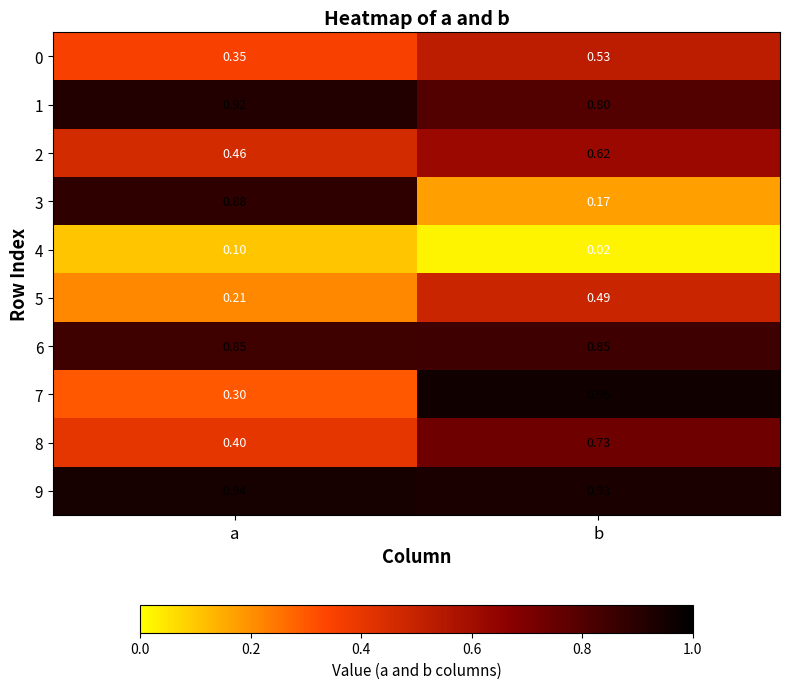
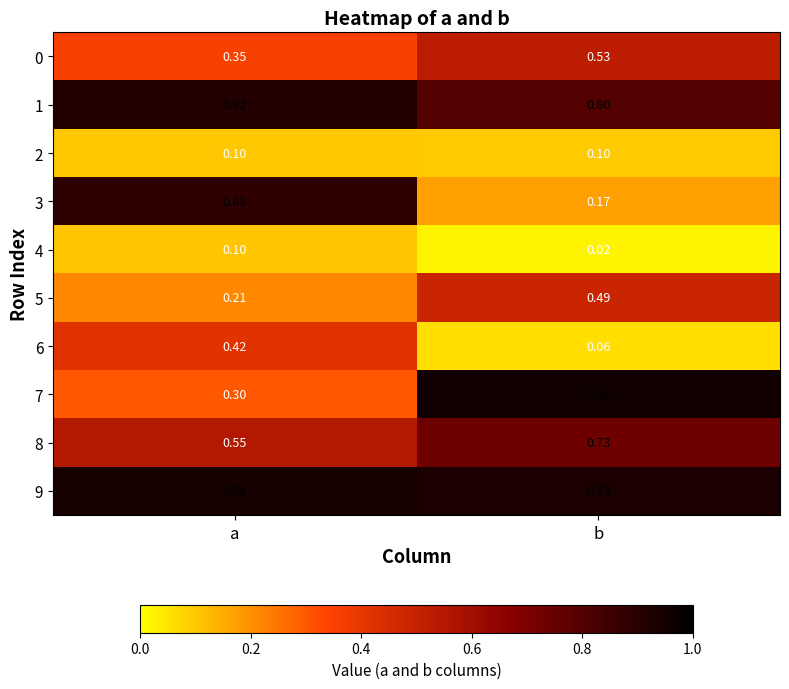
  {
    "0": {
      "a": 0.35,
      "b": 0.53
    },
    "1": {
      "b": 0.80
    },
    "2": {
-     "a": 0.46,
-     "b": 0.62
+     "a": 0.10,
+     "b": 0.10
    },
    "3": {
      "b": 0.17
    },
    "4": {
      "a": 0.10,
      "b": 0.02
    },
    "5": {
      "a": 0.21,
      "b": 0.49
    },
    "6": {
-     "a": 0.85,
-     "b": 0.85
+     "a": 0.42,
+     "b": 0.06
    },
    "7": {
      "a": 0.30
    },
    "8": {
-     "a": 0.40,
+     "a": 0.55,
      "b": 0.73
    }
  }
